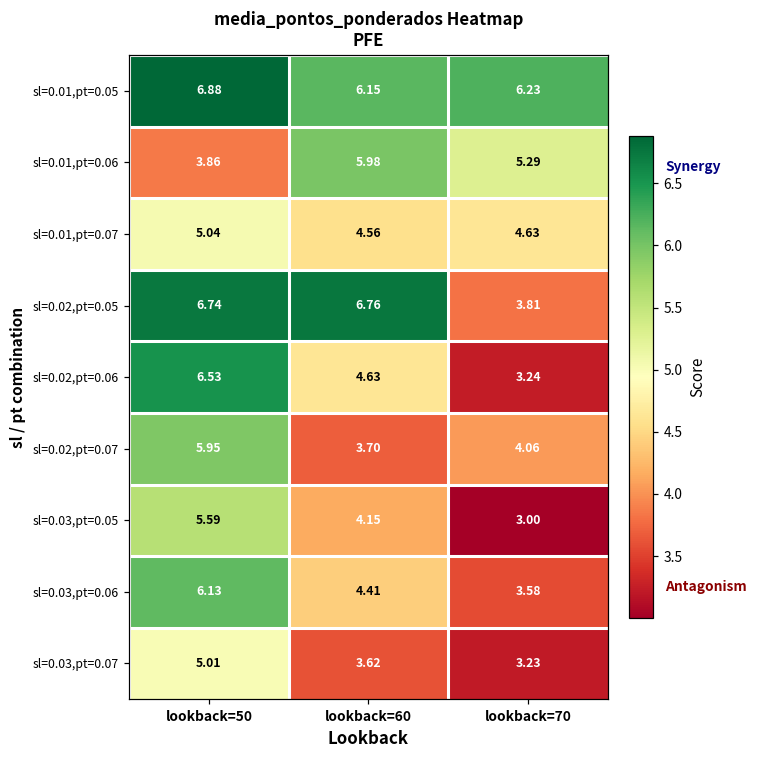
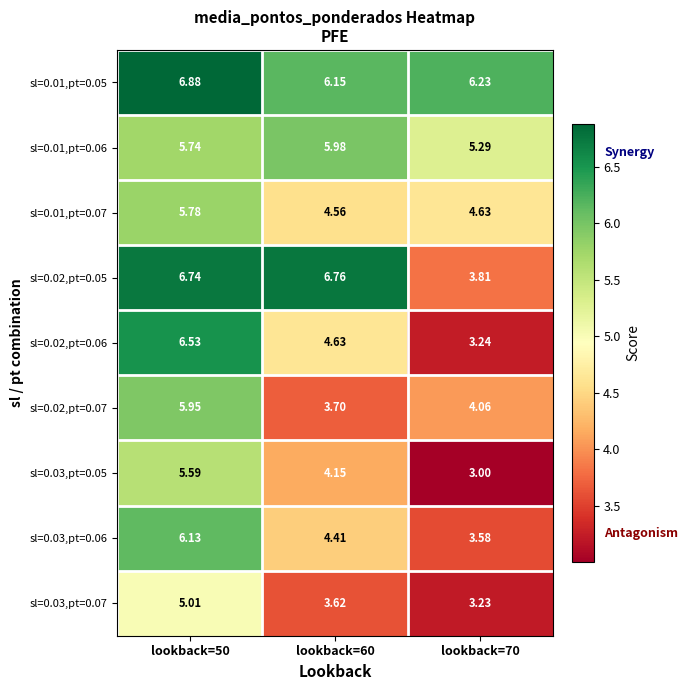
  {
    "sl=0.01,pt=0.05": {
      "lookback=50": 6.88,
      "lookback=60": 6.15,
      "lookback=70": 6.23
    },
    "sl=0.01,pt=0.06": {
-     "lookback=50": 3.86,
+     "lookback=50": 5.74,
      "lookback=60": 5.98,
      "lookback=70": 5.29
    },
    "sl=0.01,pt=0.07": {
-     "lookback=50": 5.04,
+     "lookback=50": 5.78,
      "lookback=60": 4.56,
      "lookback=70": 4.63
    },
    "sl=0.02,pt=0.05": {
      "lookback=50": 6.74,
      "lookback=60": 6.76,
      "lookback=70": 3.81
    },
    "sl=0.02,pt=0.06": {
      "lookback=50": 6.53,
      "lookback=60": 4.63,
      "lookback=70": 3.24
    },
    "sl=0.02,pt=0.07": {
      "lookback=50": 5.95,
      "lookback=60": 3.70,
      "lookback=70": 4.06
    },
    "sl=0.03,pt=0.05": {
      "lookback=50": 5.59,
      "lookback=60": 4.15,
      "lookback=70": 3.00
    },
    "sl=0.03,pt=0.06": {
      "lookback=50": 6.13,
      "lookback=60": 4.41,
      "lookback=70": 3.58
    },
    "sl=0.03,pt=0.07": {
      "lookback=50": 5.01,
      "lookback=60": 3.62,
      "lookback=70": 3.23
    }
  }
